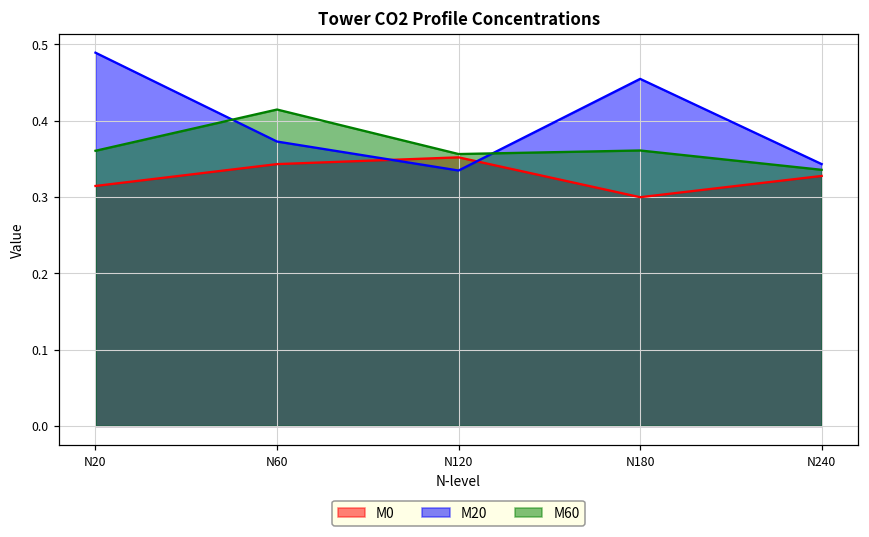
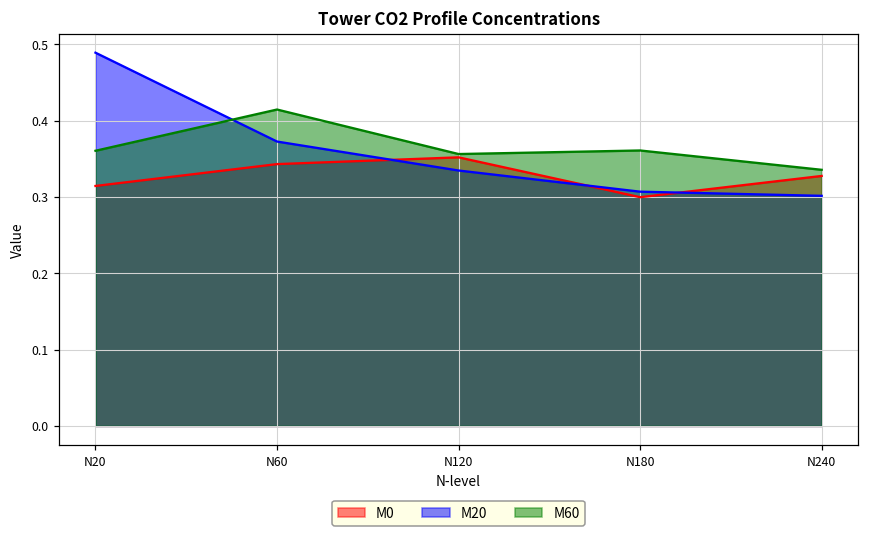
  {
    "M0": {
      "N20": 0.31,
      "N60": 0.34,
      "N120": 0.35,
      "N180": 0.30,
      "N240": 0.33
    },
    "M20": {
      "N20": 0.49,
      "N60": 0.37,
      "N120": 0.33,
-     "N180": 0.45,
-     "N240": 0.34
+     "N180": 0.31,
+     "N240": 0.30
    },
    "M60": {
      "N20": 0.36,
      "N60": 0.41,
      "N120": 0.36,
      "N180": 0.36,
      "N240": 0.34
    }
  }
